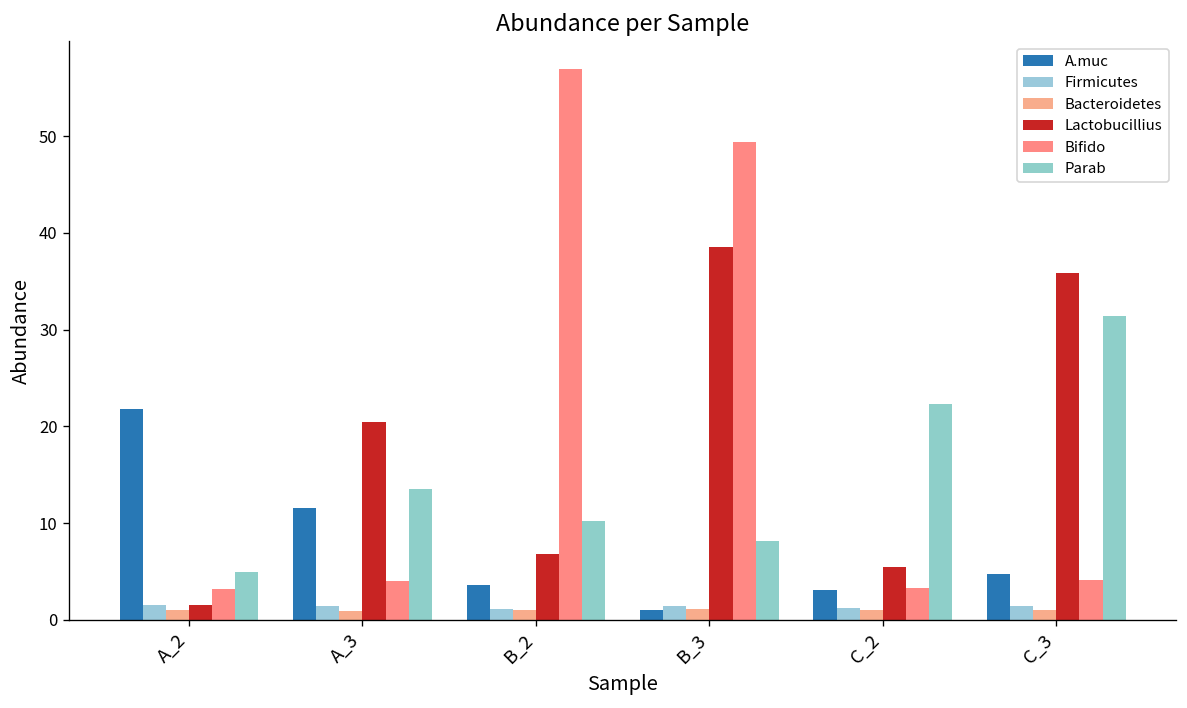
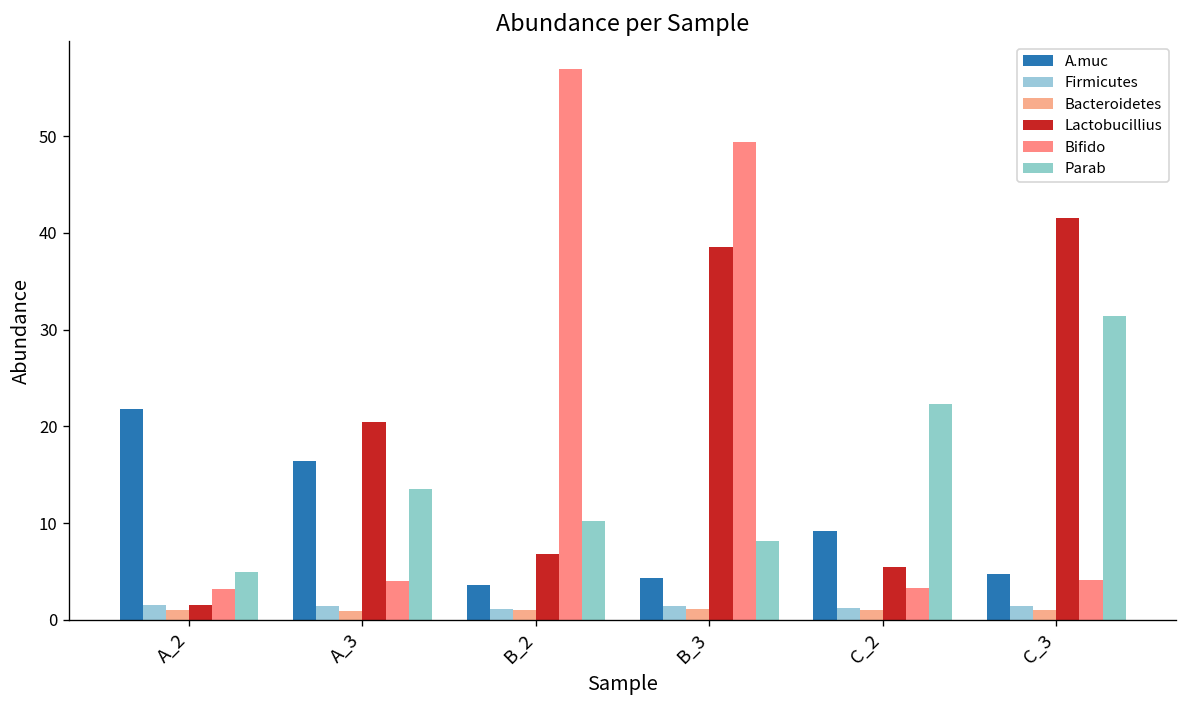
  {
    "A.muc": {
      "A_2": 22,
-     "A_3": 12,
+     "A_3": 16,
      "B_2": 4,
-     "B_3": 1,
-     "C_2": 3,
+     "B_3": 4,
+     "C_2": 9,
      "C_3": 5
    },
    "Lactobucillius": {
      "A_2": 2,
      "A_3": 20,
      "B_2": 7,
      "B_3": 39,
      "C_2": 5,
-     "C_3": 36
+     "C_3": 42
    }
  }
